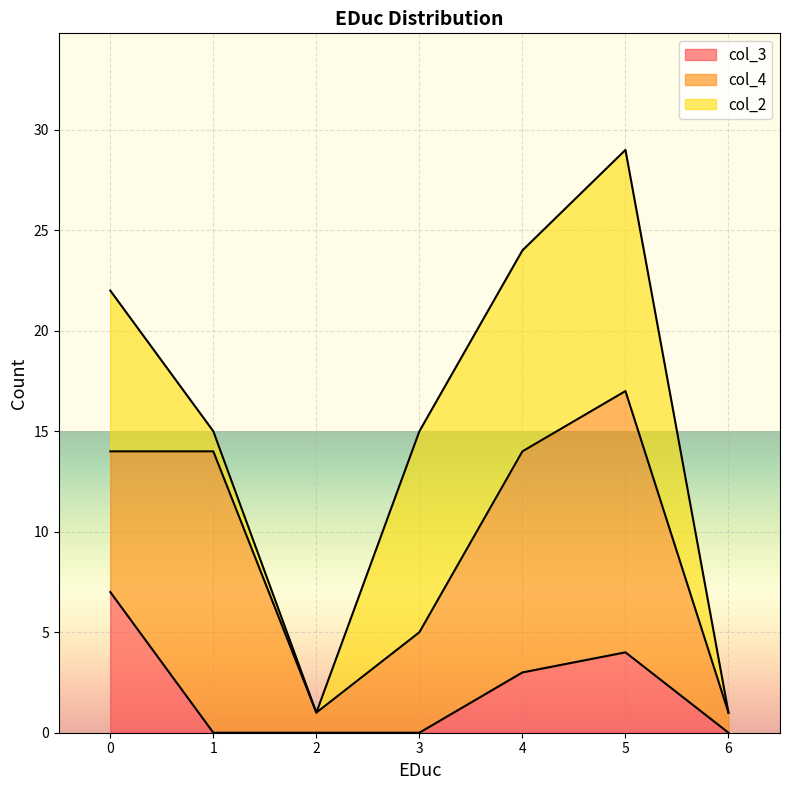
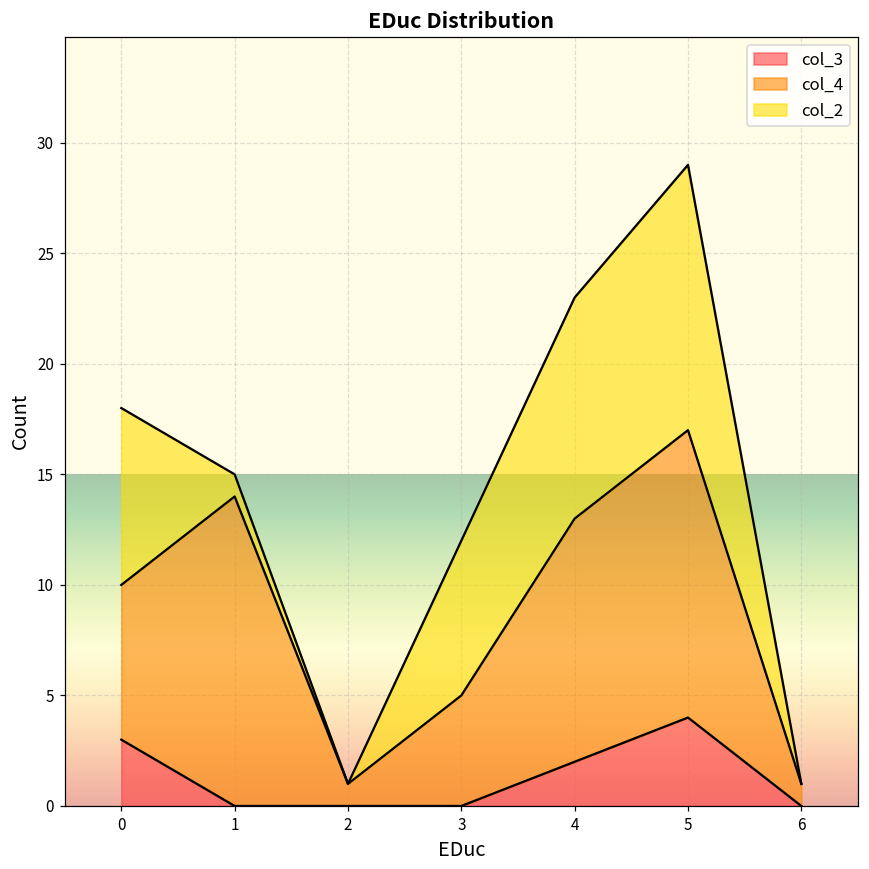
  {
    "col_3": {
-     "0": 7,
+     "0": 3,
      "1": 0,
      "2": 0,
      "3": 0,
-     "4": 3,
+     "4": 2,
      "5": 4,
      "6": 0
    },
    "col_4": {
      "0": 7,
      "1": 14,
      "3": 5,
      "4": 11,
      "5": 13
    },
    "col_2": {
      "0": 8,
      "1": 1,
-     "3": 10,
+     "3": 7,
      "4": 10,
      "5": 12
    }
  }
